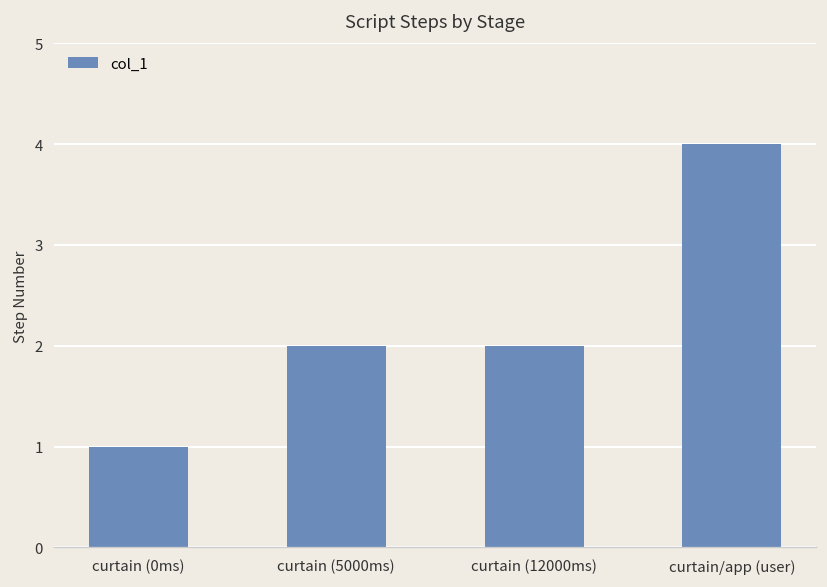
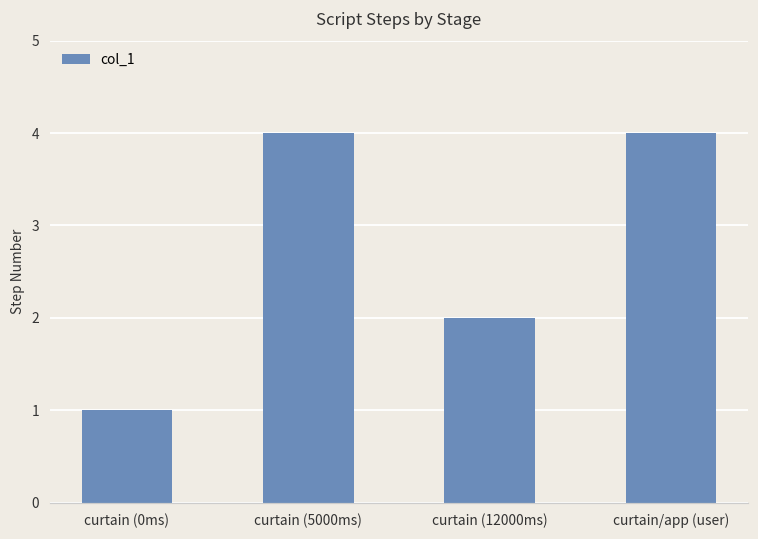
  {
    "curtain (0ms)": 1,
-   "curtain (5000ms)": 2,
+   "curtain (5000ms)": 4,
    "curtain (12000ms)": 2,
    "curtain/app (user)": 4
  }
